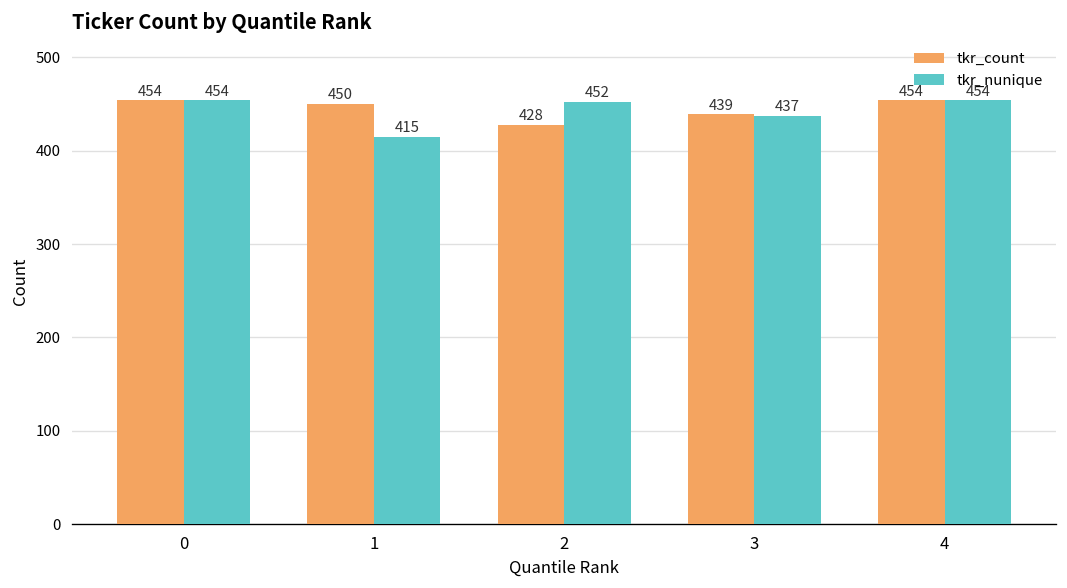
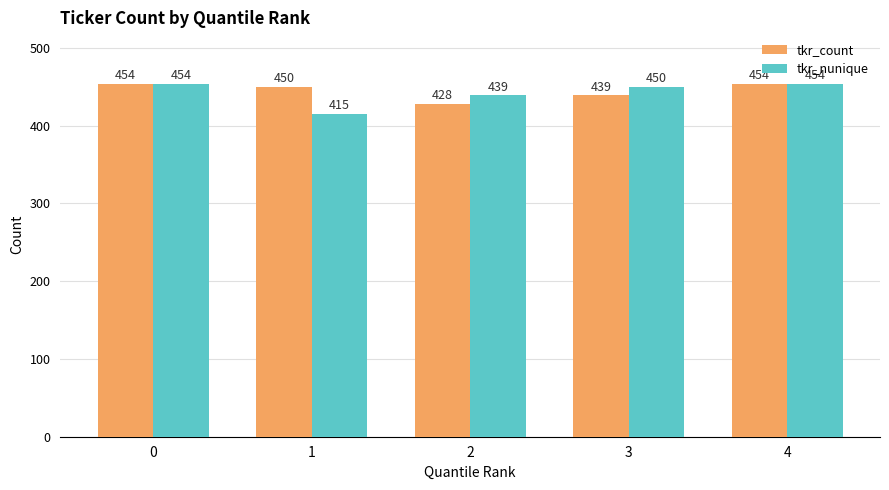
  {
    "tkr_count": {
      "0": 454,
      "1": 450,
      "2": 428,
      "3": 439,
      "4": 454
    },
    "tkr_nunique": {
      "0": 454,
      "1": 415,
-     "2": 452,
-     "3": 437,
+     "2": 439,
+     "3": 450,
      "4": 454
    }
  }
